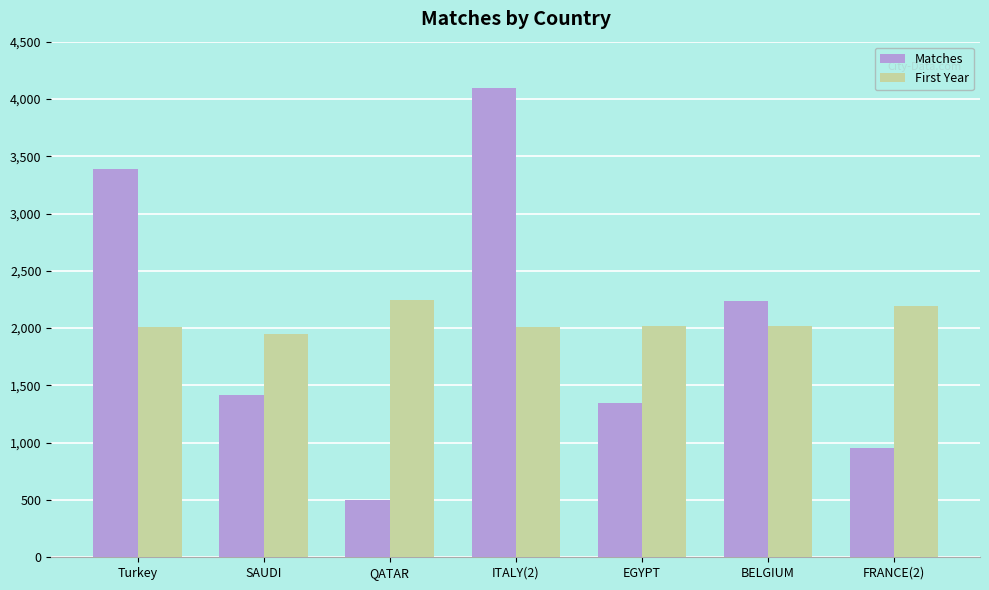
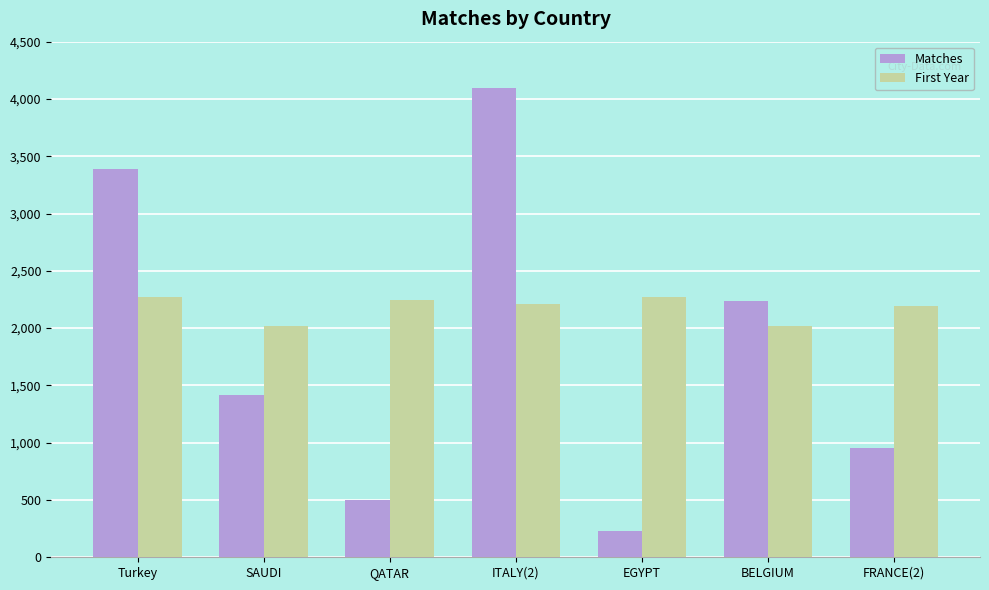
  {
    "Matches": {
      "Turkey": "3,390",
      "SAUDI": "1,420",
      "QATAR": "500",
      "ITALY(2)": "4,100",
-     "EGYPT": "1,350",
+     "EGYPT": "230",
      "BELGIUM": "2,240",
      "FRANCE(2)": "960"
    },
    "First Year": {
-     "Turkey": "2,010",
-     "SAUDI": "1,950",
+     "Turkey": "2,270",
+     "SAUDI": "2,020",
      "QATAR": "2,240",
-     "ITALY(2)": "2,010",
-     "EGYPT": "2,020",
+     "ITALY(2)": "2,210",
+     "EGYPT": "2,270",
      "BELGIUM": "2,020",
      "FRANCE(2)": "2,190"
    }
  }
